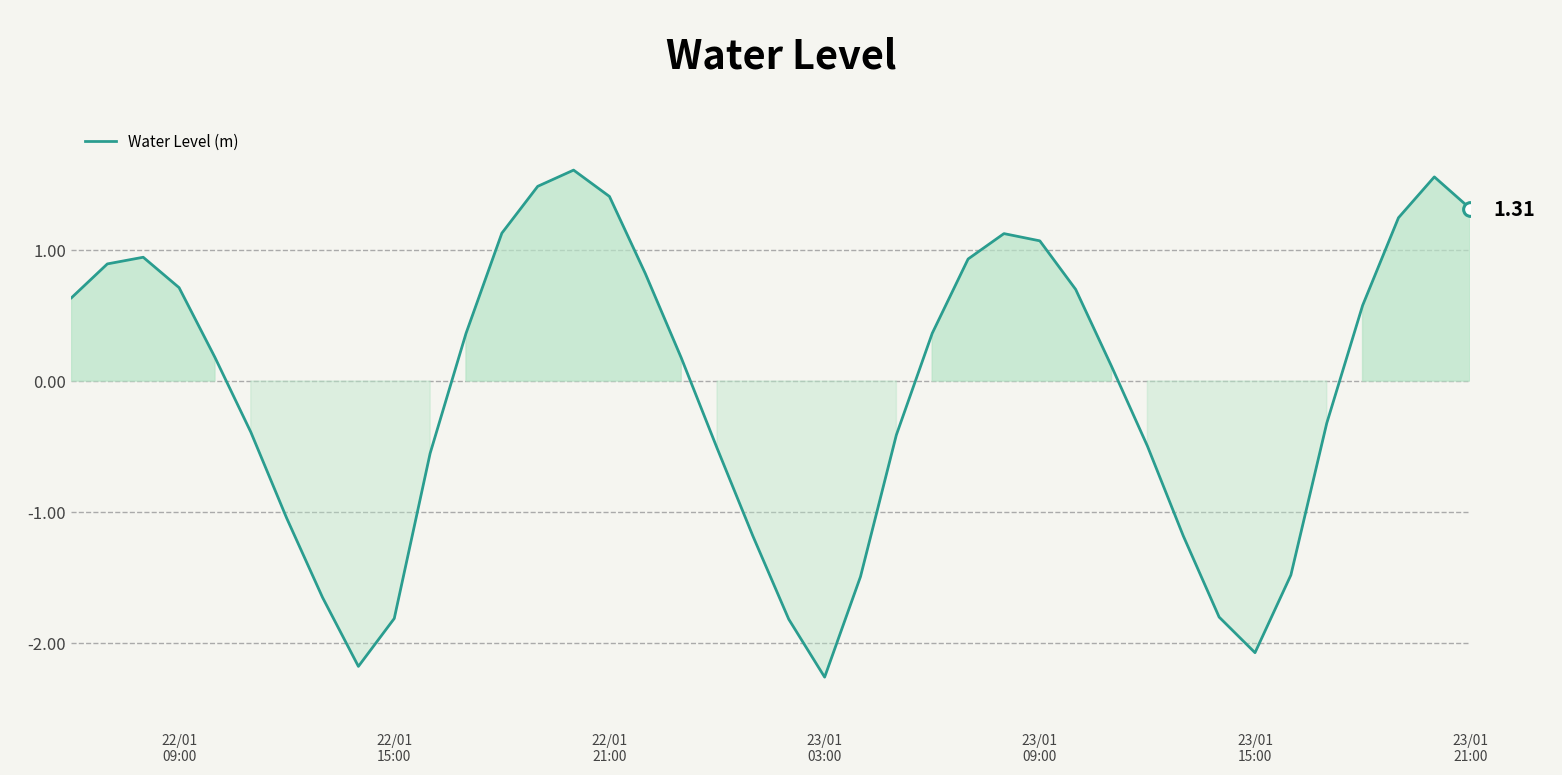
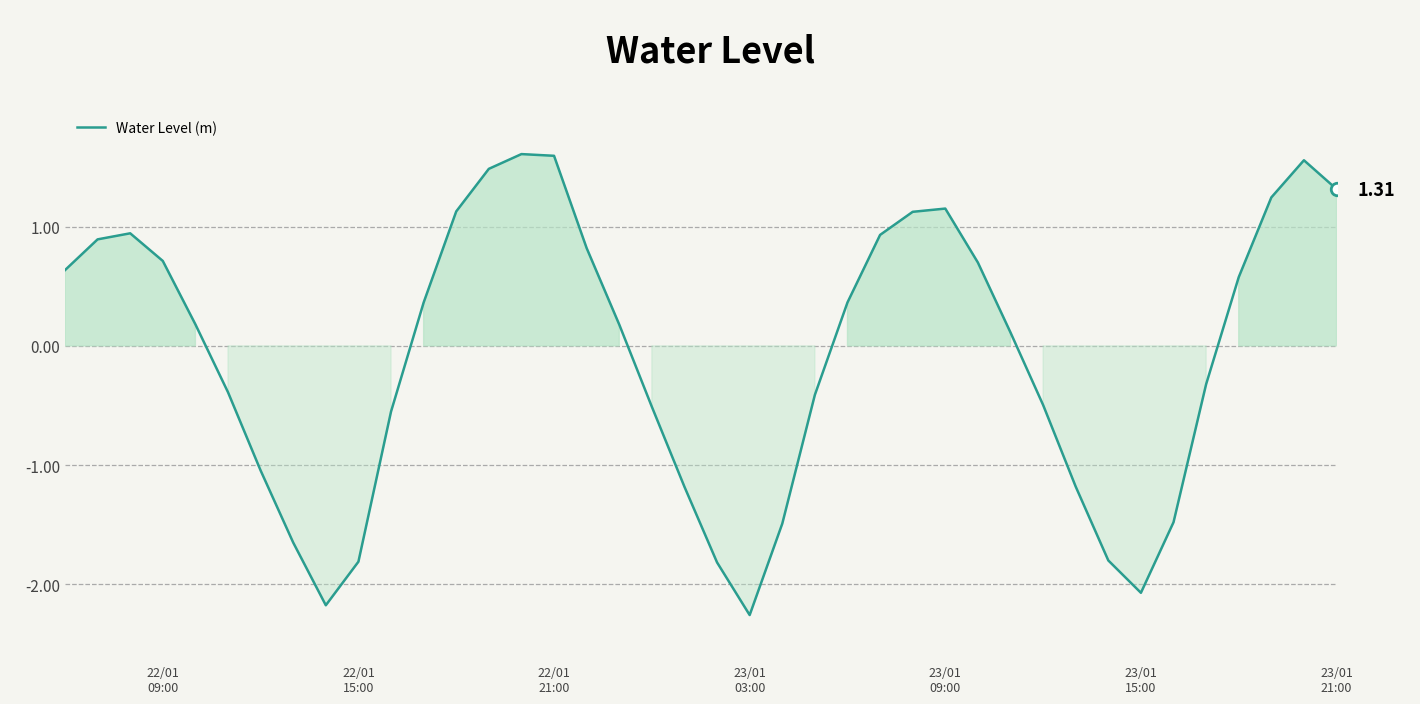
  {
    "Water Level (m)": {
      "22/01 09:00": 0.71,
      "22/01 15:00": -1.81,
-     "22/01 21:00": 1.41,
+     "22/01 21:00": 1.59,
      "23/01 03:00": -2.26,
-     "23/01 09:00": 1.07,
+     "23/01 09:00": 1.15,
      "23/01 15:00": -2.07
    }
  }
